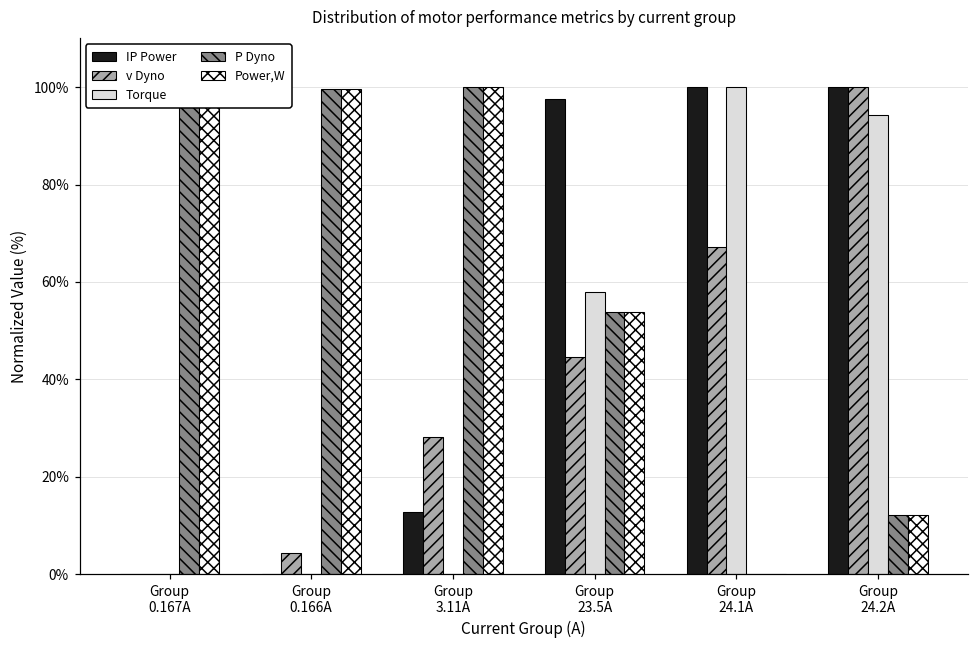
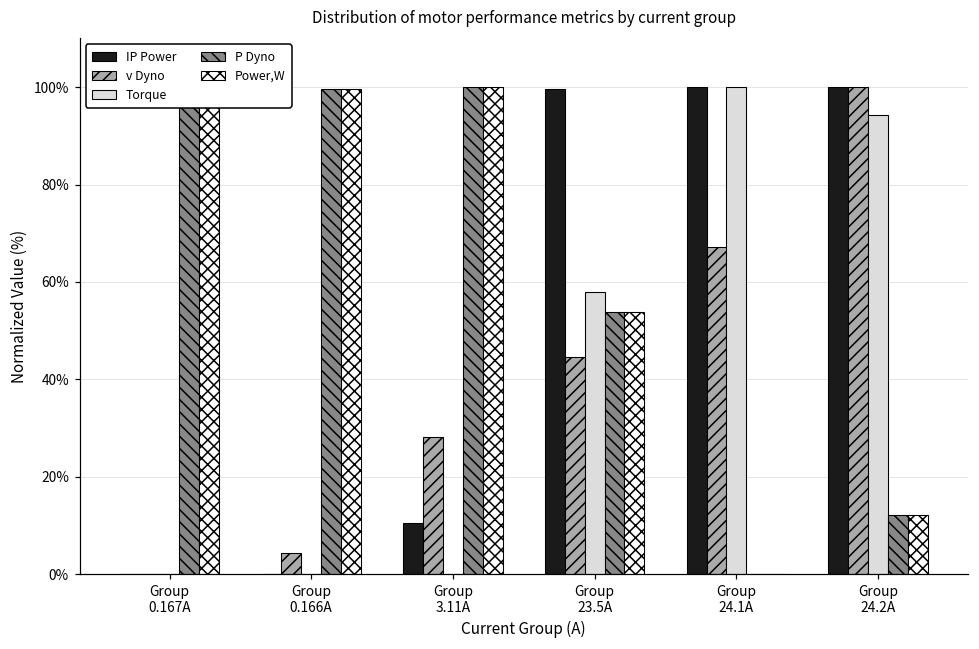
  {
    "IP Power": {
      "Group 0.166A": "0%",
-     "Group 3.11A": "13%",
-     "Group 23.5A": "98%",
+     "Group 3.11A": "10%",
+     "Group 23.5A": "100%",
      "Group 24.1A": "100%",
      "Group 24.2A": "100%"
    }
  }
